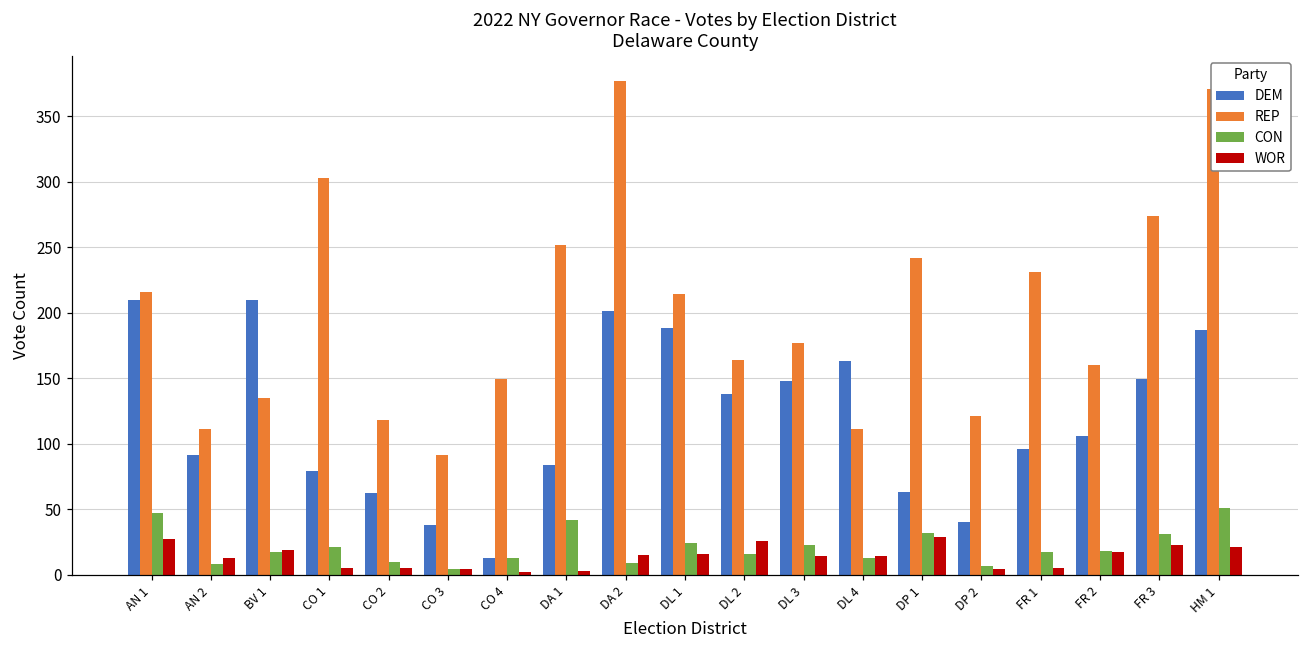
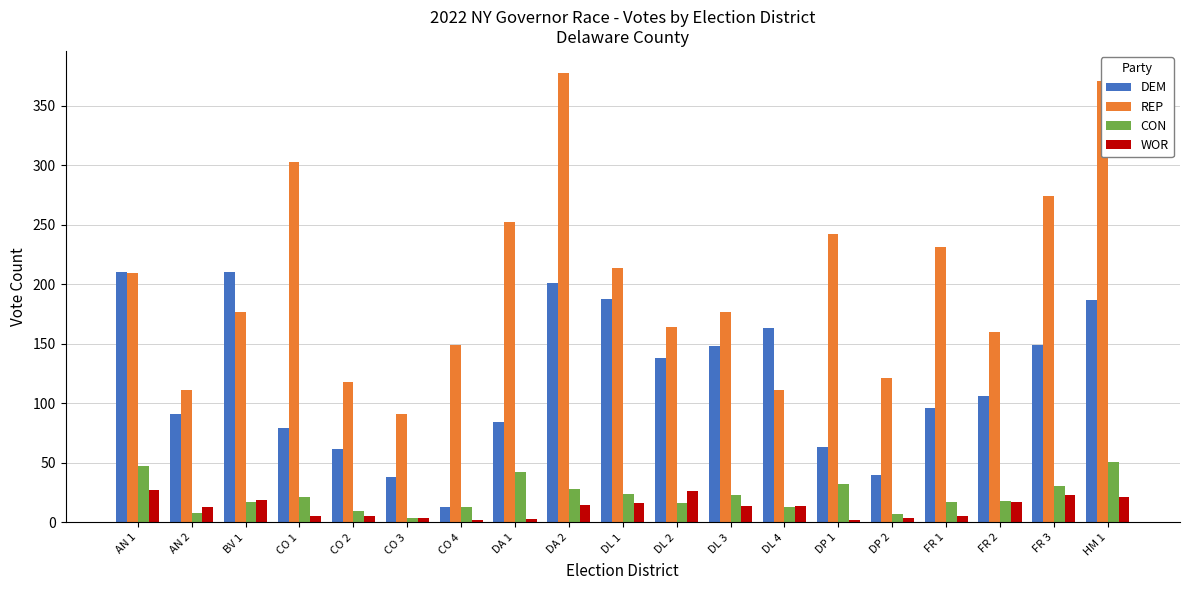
  {
    "DEM": {
      "AN 1": 210,
      "AN 2": 91,
      "BV 1": 210,
      "CO 1": 79,
      "CO 2": 62,
      "CO 3": 38,
      "CO 4": 13,
      "DA 1": 84,
      "DA 2": 201,
      "DL 1": 188,
      "DL 2": 138,
      "DL 3": 148,
      "DL 4": 163,
      "DP 1": 63,
      "DP 2": 40,
      "FR 1": 96,
      "FR 2": 106,
      "FR 3": 149,
      "HM 1": 187
    },
    "REP": {
-     "AN 1": 216,
+     "AN 1": 209,
      "AN 2": 111,
-     "BV 1": 135,
+     "BV 1": 177,
      "CO 1": 303,
      "CO 2": 118,
      "CO 3": 91,
      "CO 4": 149,
      "DA 1": 252,
      "DA 2": 377,
      "DL 1": 214,
      "DL 2": 164,
      "DL 3": 177,
      "DL 4": 111,
      "DP 1": 242,
      "DP 2": 121,
      "FR 1": 231,
      "FR 2": 160,
      "FR 3": 274
    },
    "CON": {
      "AN 1": 47,
      "AN 2": 8,
      "BV 1": 17,
      "CO 1": 21,
      "CO 2": 10,
      "CO 3": 4,
      "CO 4": 13,
      "DA 1": 42,
-     "DA 2": 9,
+     "DA 2": 28,
      "DL 1": 24,
      "DL 2": 16,
      "DL 3": 23,
      "DL 4": 13,
      "DP 1": 32,
      "DP 2": 7,
      "FR 1": 17,
      "FR 2": 18,
      "FR 3": 31,
      "HM 1": 51
    },
    "WOR": {
      "AN 1": 27,
      "AN 2": 13,
      "BV 1": 19,
      "CO 1": 5,
      "CO 2": 5,
      "CO 3": 4,
      "DA 1": 3,
      "DA 2": 15,
      "DL 1": 16,
      "DL 2": 26,
      "DL 3": 14,
      "DL 4": 14,
-     "DP 1": 29,
+     "DP 1": 2,
      "DP 2": 4,
      "FR 1": 5,
      "FR 2": 17,
      "FR 3": 23,
      "HM 1": 21
    }
  }
